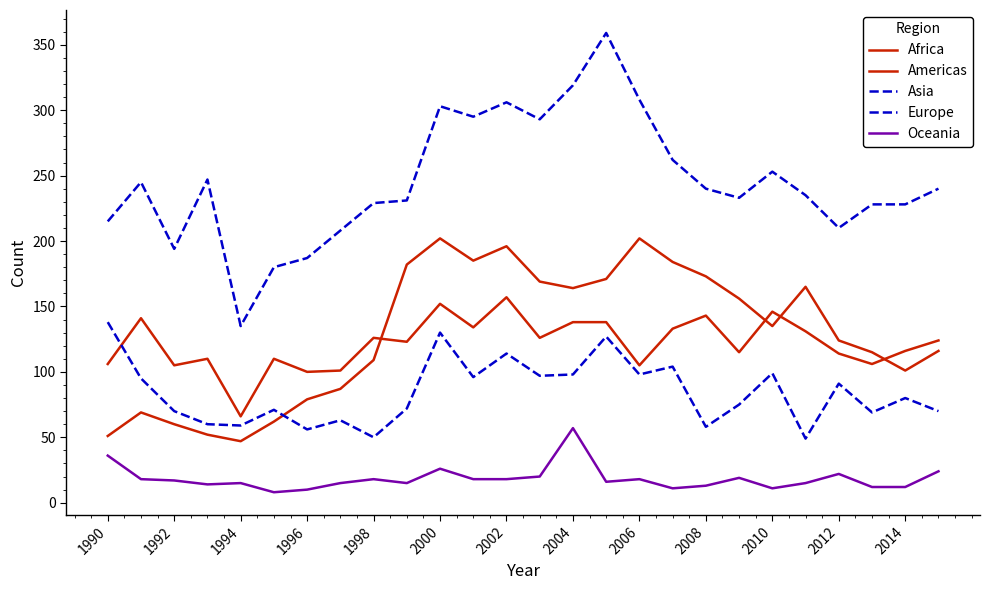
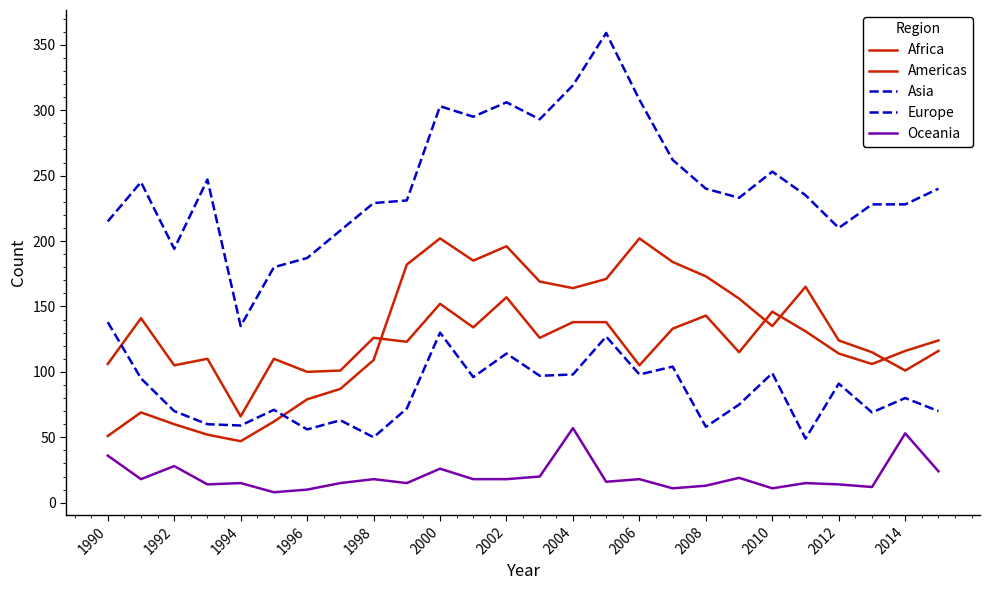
  {
    "Oceania": {
      "1990": 36,
-     "1992": 17,
+     "1992": 28,
      "1994": 15,
      "1996": 10,
      "1998": 18,
      "2000": 26,
      "2002": 18,
      "2004": 57,
      "2006": 18,
      "2008": 13,
      "2010": 11,
-     "2012": 22,
-     "2014": 12
+     "2012": 14,
+     "2014": 53
    }
  }
